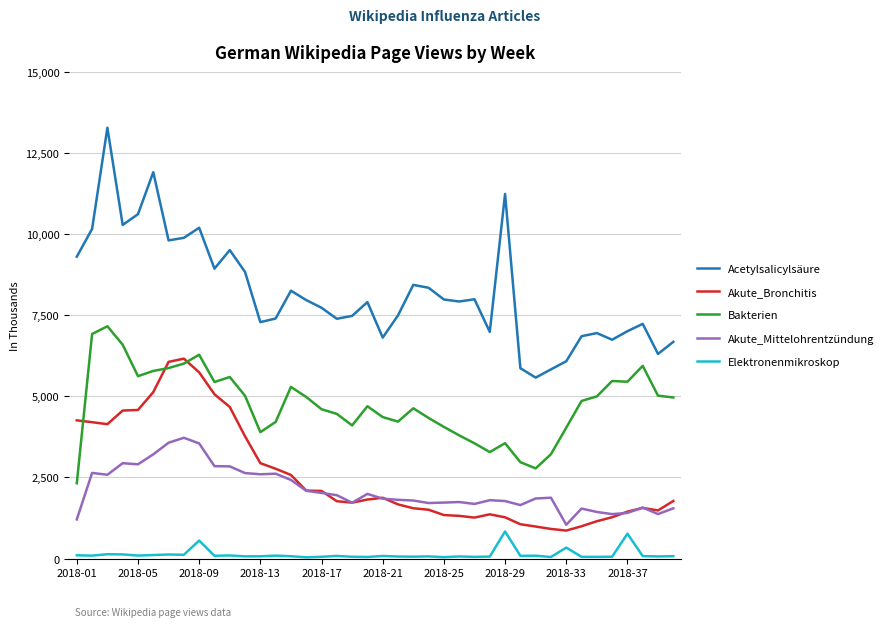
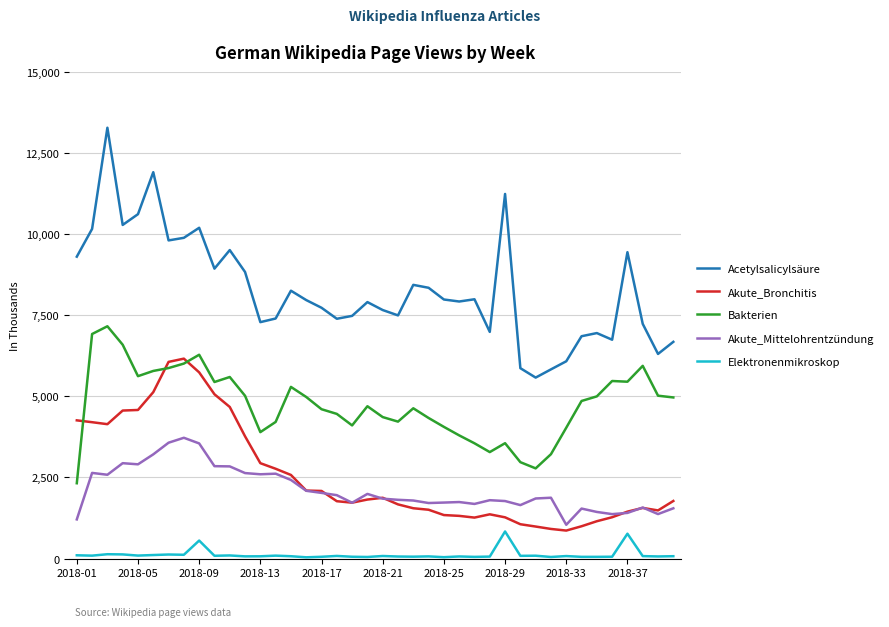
  {
    "Acetylsalicylsäure": {
      "2018-01": "9,300",
      "2018-05": "10,600",
      "2018-09": "10,200",
      "2018-13": "7,300",
      "2018-17": "7,700",
-     "2018-21": "6,800",
+     "2018-21": "7,700",
      "2018-25": "8,000",
      "2018-29": "11,200",
      "2018-33": "6,100",
-     "2018-37": "7,000"
+     "2018-37": "9,400"
    },
    "Akute_Bronchitis": {
      "2018-01": "4,300",
      "2018-05": "4,600",
      "2018-09": "5,700",
      "2018-13": "2,900",
      "2018-25": "1,300",
      "2018-29": "1,300",
      "2018-33": "900"
    },
    "Bakterien": {
      "2018-01": "2,300",
      "2018-05": "5,600",
      "2018-09": "6,300",
      "2018-13": "3,900",
      "2018-17": "4,600",
      "2018-21": "4,400",
      "2018-25": "4,100",
      "2018-29": "3,600",
      "2018-33": "4,000",
      "2018-37": "5,500"
    },
    "Akute_Mittelohrentzündung": {
      "2018-01": "1,200",
      "2018-05": "2,900",
      "2018-09": "3,600",
      "2018-13": "2,600",
      "2018-25": "1,700",
      "2018-29": "1,800",
      "2018-33": "1,000"
    },
    "Elektronenmikroskop": {
      "2018-01": "100",
      "2018-05": "100",
      "2018-09": "600",
      "2018-13": "100",
      "2018-17": "100",
      "2018-21": "100",
      "2018-25": "0",
      "2018-29": "800",
-     "2018-33": "300",
+     "2018-33": "100",
      "2018-37": "800"
    }
  }
